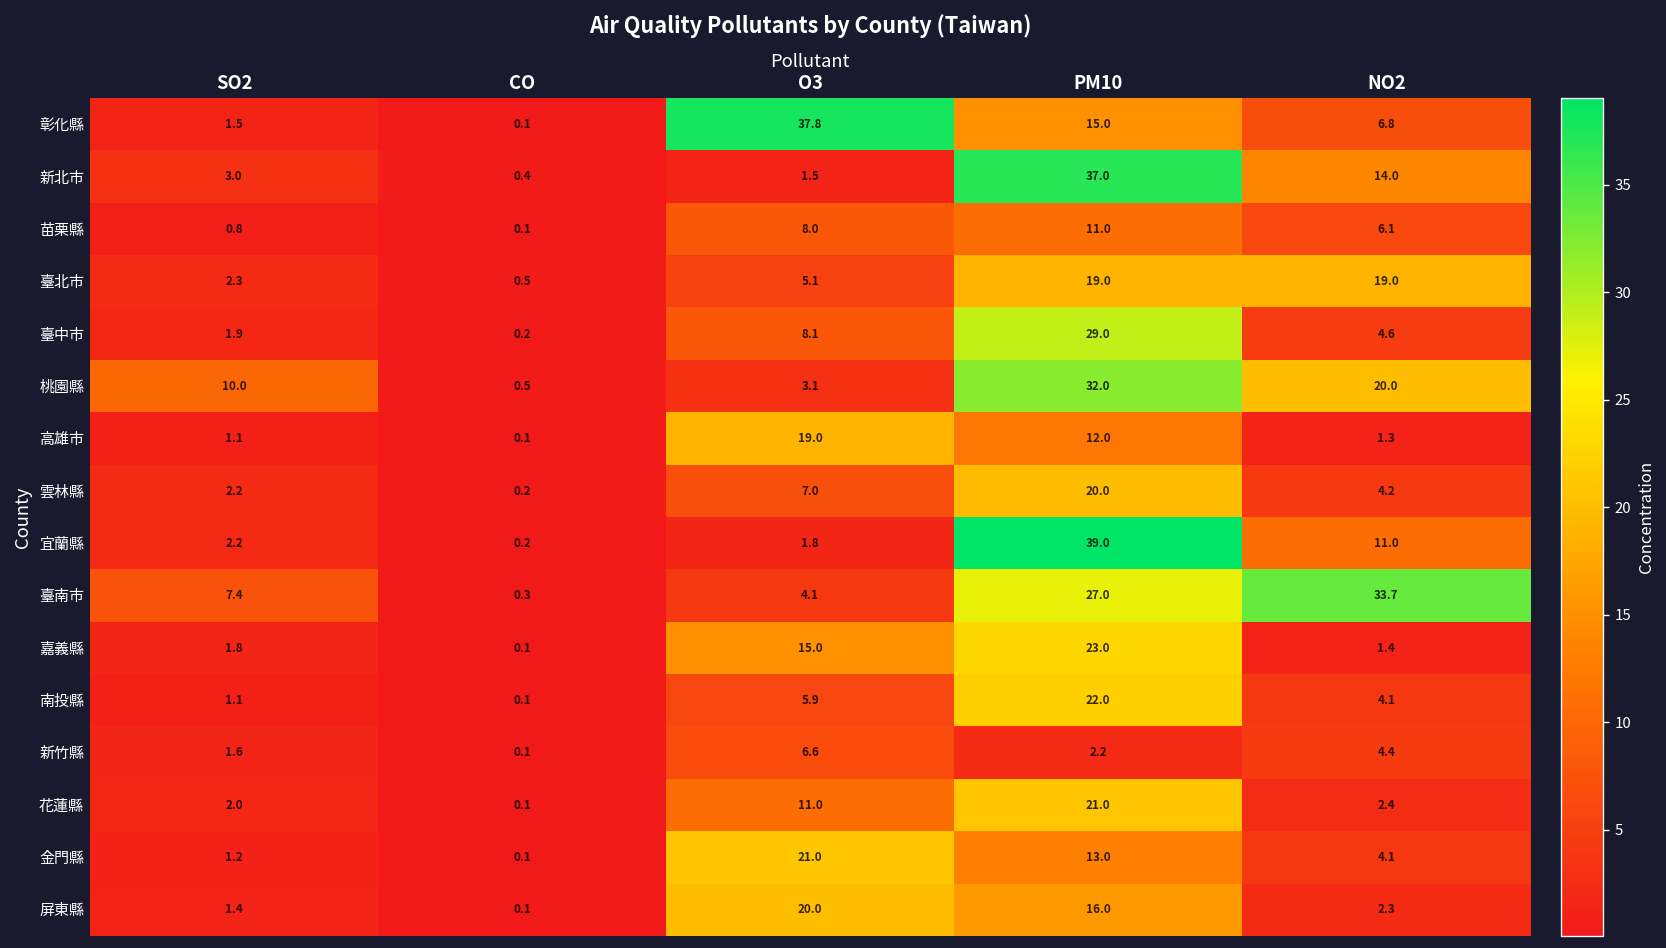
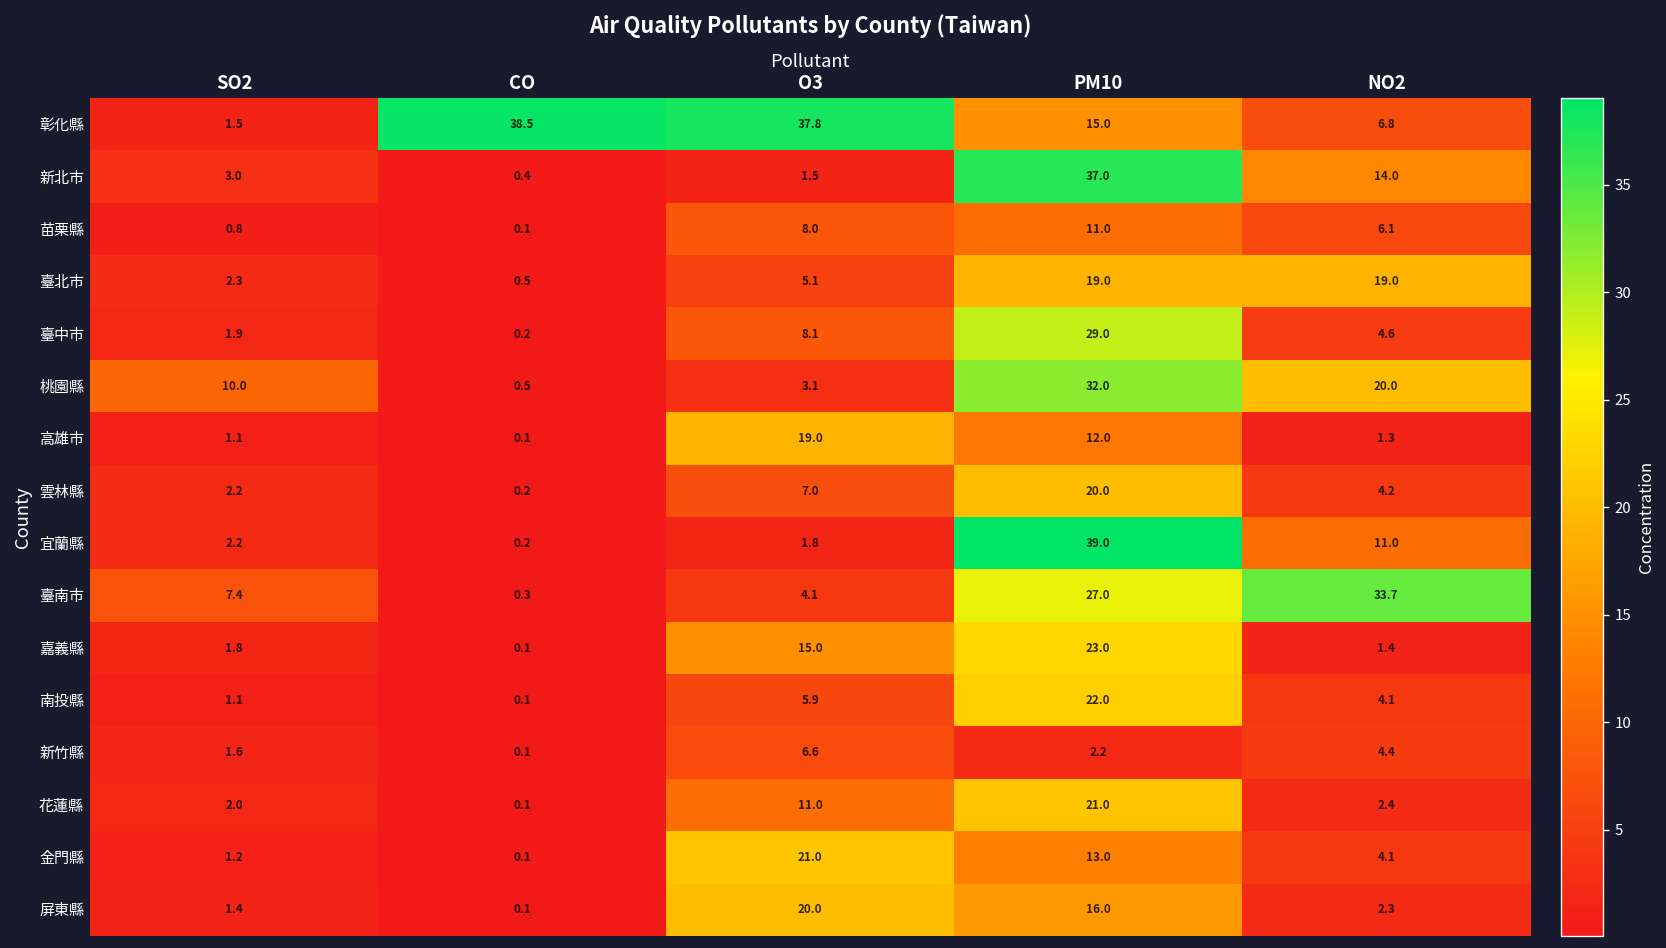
  {
    "彰化縣": {
      "SO2": 1.5,
-     "CO": 0.1,
+     "CO": 38.5,
      "O3": 37.8,
      "PM10": 15.0,
      "NO2": 6.8
    },
    "新北市": {
      "SO2": 3.0,
      "CO": 0.4,
      "O3": 1.5,
      "PM10": 37.0,
      "NO2": 14.0
    },
    "苗栗縣": {
      "SO2": 0.8,
      "CO": 0.1,
      "O3": 8.0,
      "PM10": 11.0,
      "NO2": 6.1
    },
    "臺北市": {
      "SO2": 2.3,
      "CO": 0.5,
      "O3": 5.1,
      "PM10": 19.0,
      "NO2": 19.0
    },
    "臺中市": {
      "SO2": 1.9,
      "CO": 0.2,
      "O3": 8.1,
      "PM10": 29.0,
      "NO2": 4.6
    },
    "桃園縣": {
      "SO2": 10.0,
      "CO": 0.5,
      "O3": 3.1,
      "PM10": 32.0,
      "NO2": 20.0
    },
    "高雄市": {
      "SO2": 1.1,
      "CO": 0.1,
      "O3": 19.0,
      "PM10": 12.0,
      "NO2": 1.3
    },
    "雲林縣": {
      "SO2": 2.2,
      "CO": 0.2,
      "O3": 7.0,
      "PM10": 20.0,
      "NO2": 4.2
    },
    "宜蘭縣": {
      "SO2": 2.2,
      "CO": 0.2,
      "O3": 1.8,
      "PM10": 39.0,
      "NO2": 11.0
    },
    "臺南市": {
      "SO2": 7.4,
      "CO": 0.3,
      "O3": 4.1,
      "PM10": 27.0,
      "NO2": 33.7
    },
    "嘉義縣": {
      "SO2": 1.8,
      "CO": 0.1,
      "O3": 15.0,
      "PM10": 23.0,
      "NO2": 1.4
    },
    "南投縣": {
      "SO2": 1.1,
      "CO": 0.1,
      "O3": 5.9,
      "PM10": 22.0,
      "NO2": 4.1
    },
    "新竹縣": {
      "SO2": 1.6,
      "CO": 0.1,
      "O3": 6.6,
      "PM10": 2.2,
      "NO2": 4.4
    },
    "花蓮縣": {
      "SO2": 2.0,
      "CO": 0.1,
      "O3": 11.0,
      "PM10": 21.0,
      "NO2": 2.4
    },
    "金門縣": {
      "SO2": 1.2,
      "CO": 0.1,
      "O3": 21.0,
      "PM10": 13.0,
      "NO2": 4.1
    },
    "屏東縣": {
      "SO2": 1.4,
      "CO": 0.1,
      "O3": 20.0,
      "PM10": 16.0,
      "NO2": 2.3
    }
  }
